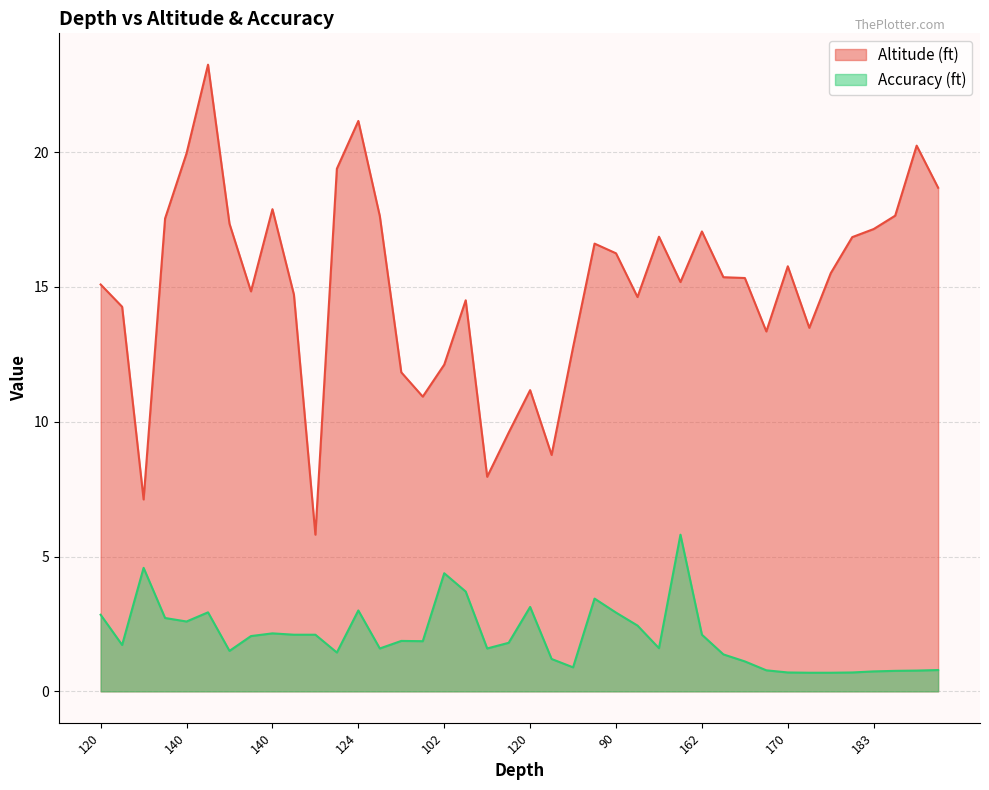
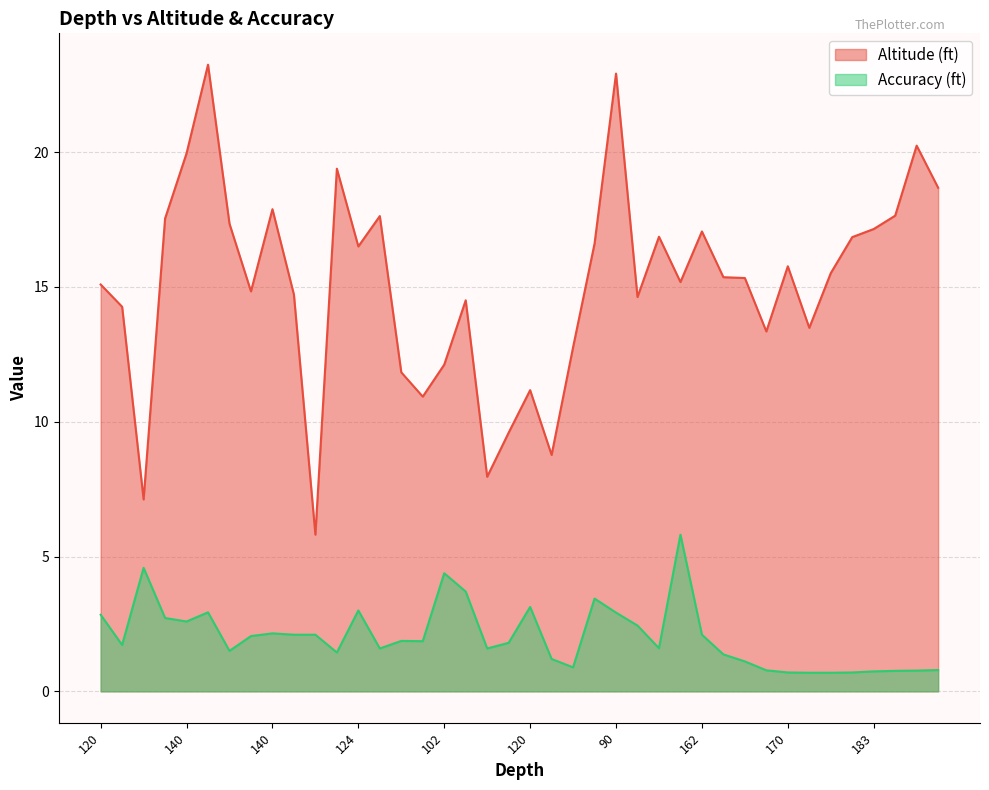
  {
    "Altitude (ft)": {
-     "124": 21.2,
+     "124": 16.5,
      "102": 12.1,
-     "90": 16.2,
+     "90": 22.9,
      "162": 17.1,
      "170": 15.8,
      "183": 17.1
    },
    "Accuracy (ft)": {
      "124": 3.0,
      "102": 4.4,
      "90": 2.9,
      "162": 2.1,
      "170": 0.7,
      "183": 0.7
    }
  }
